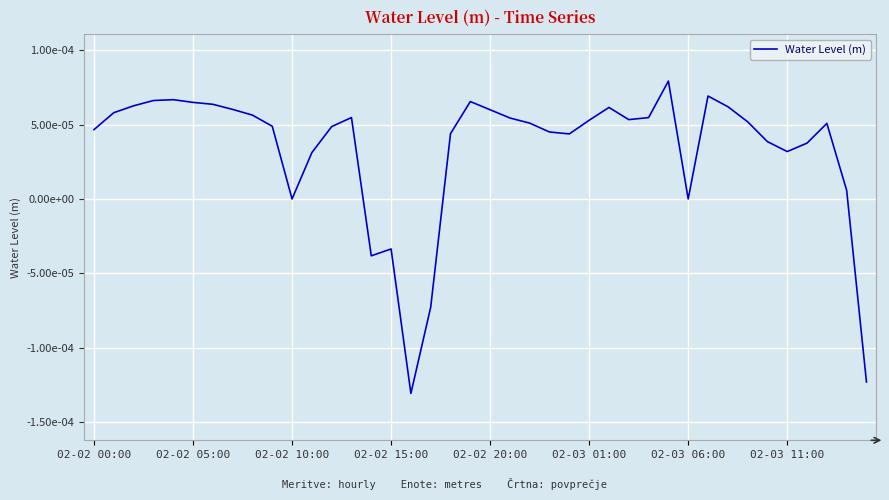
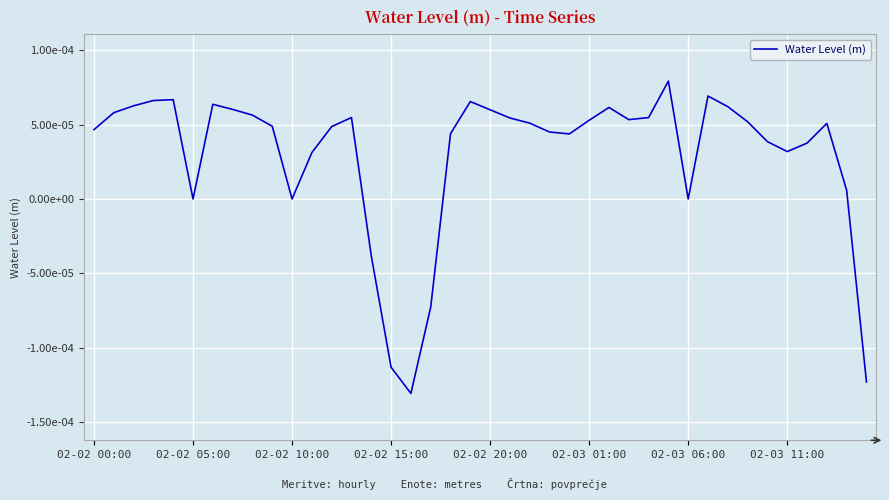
  {
    "02-02 00:00": 0.000047,
-   "02-02 05:00": 0.0001,
+   "02-02 05:00": 0.0000,
    "02-02 10:00": 0.000000,
-   "02-02 15:00": -0.000034,
+   "02-02 15:00": -0.000113,
    "02-02 20:00": 0.000060,
    "02-03 01:00": 0.000053,
    "02-03 06:00": 0.000000,
    "02-03 11:00": 0.000032
  }
